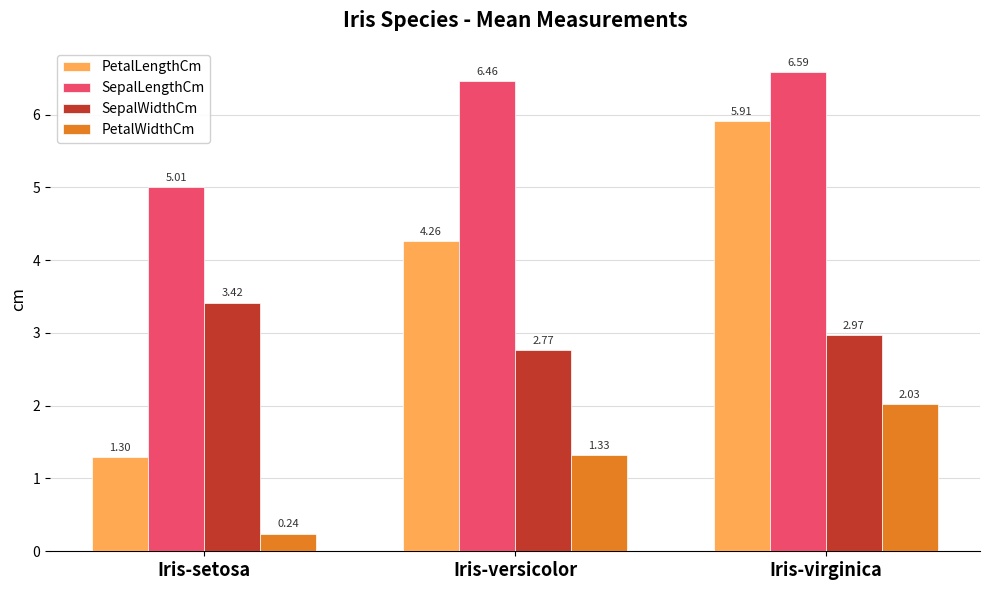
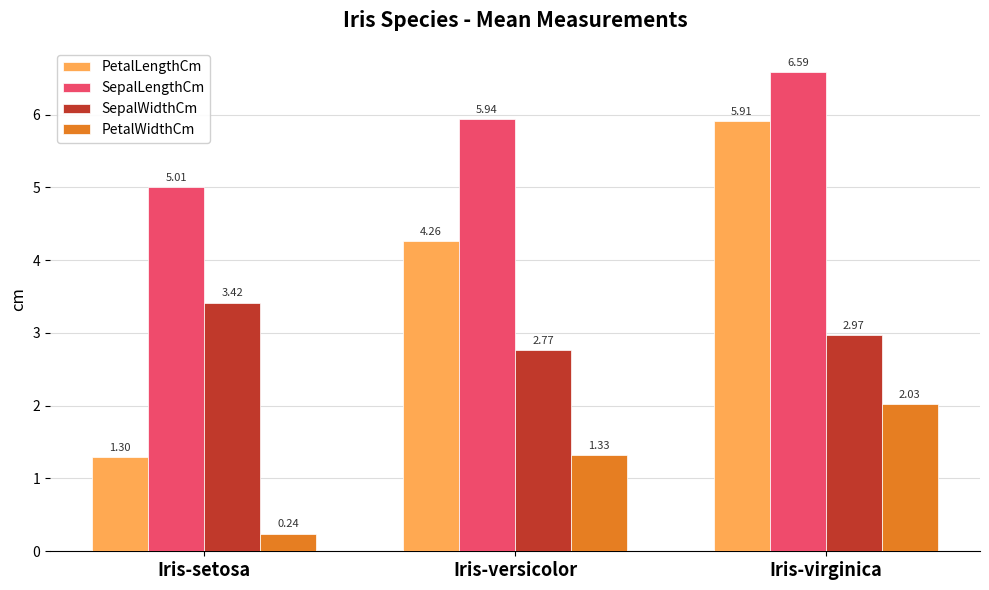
  {
    "PetalLengthCm": {
      "Iris-setosa": 1.30,
      "Iris-versicolor": 4.26,
      "Iris-virginica": 5.91
    },
    "SepalLengthCm": {
      "Iris-setosa": 5.01,
-     "Iris-versicolor": 6.46,
+     "Iris-versicolor": 5.94,
      "Iris-virginica": 6.59
    },
    "SepalWidthCm": {
      "Iris-setosa": 3.42,
      "Iris-versicolor": 2.77,
      "Iris-virginica": 2.97
    },
    "PetalWidthCm": {
      "Iris-setosa": 0.24,
      "Iris-versicolor": 1.33,
      "Iris-virginica": 2.03
    }
  }
